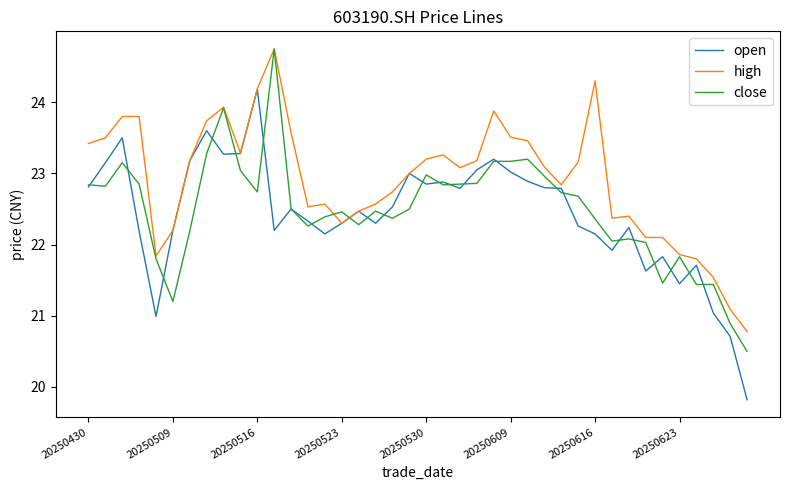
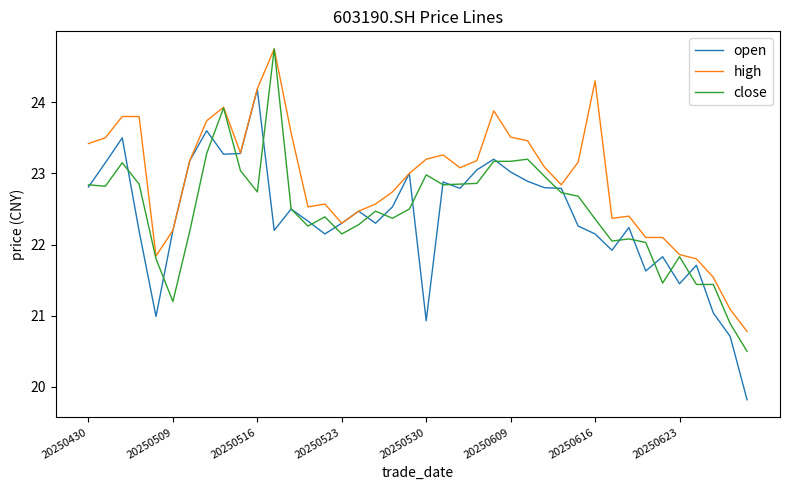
  {
    "open": {
-     "20250530": 22.9,
+     "20250530": 20.9,
      "20250609": 23.0,
      "20250616": 22.2,
      "20250623": 21.5
    },
    "high": {
      "20250430": 23.4,
      "20250530": 23.2,
      "20250609": 23.5,
      "20250616": 24.3
    },
    "close": {
      "20250509": 21.2,
      "20250516": 22.7,
-     "20250523": 22.5,
+     "20250523": 22.2,
      "20250530": 23.0,
      "20250609": 23.2,
      "20250616": 22.4
    }
  }
